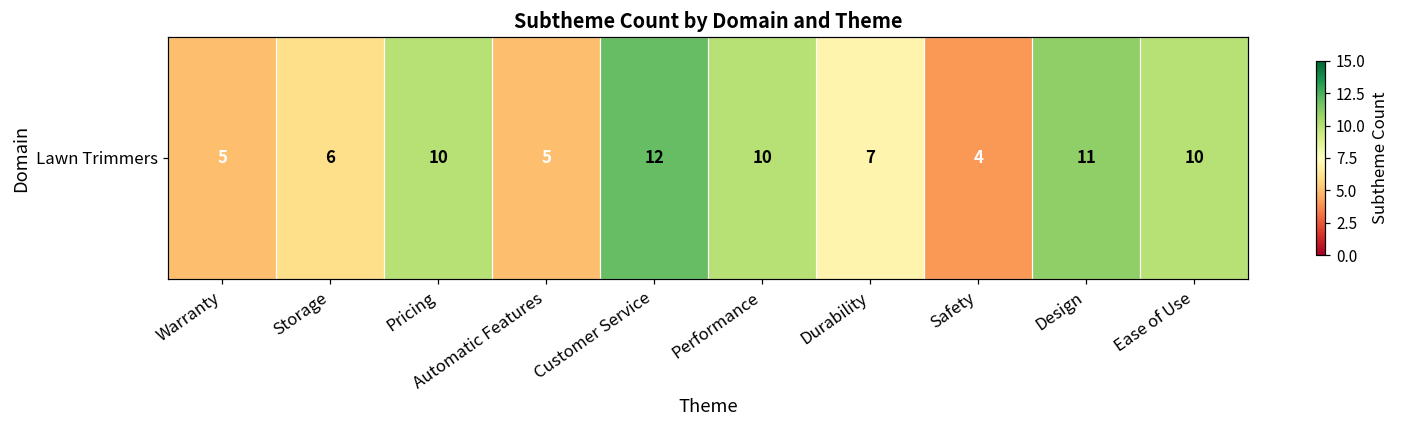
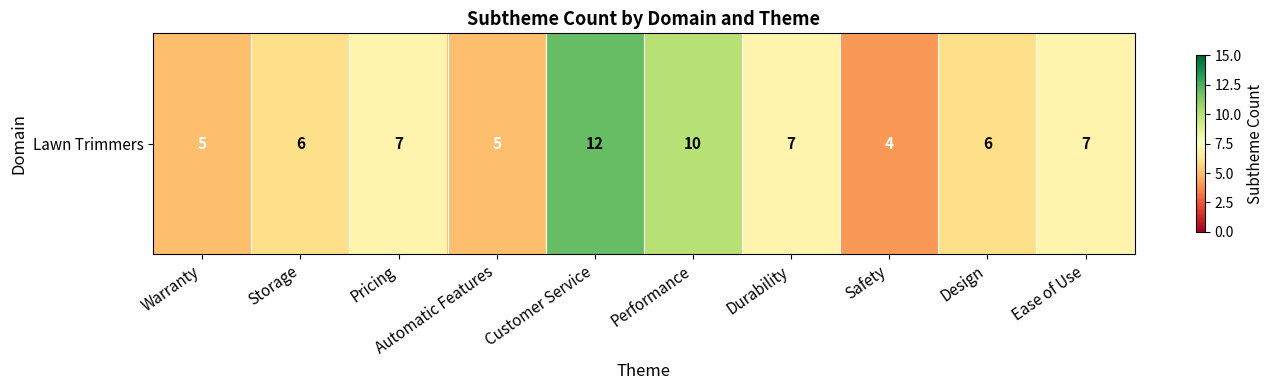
  {
    "Lawn Trimmers": {
      "Warranty": 5,
      "Storage": 6,
-     "Pricing": 10,
+     "Pricing": 7,
      "Automatic Features": 5,
      "Customer Service": 12,
      "Performance": 10,
      "Durability": 7,
      "Safety": 4,
-     "Design": 11,
-     "Ease of Use": 10
+     "Design": 6,
+     "Ease of Use": 7
    }
  }
